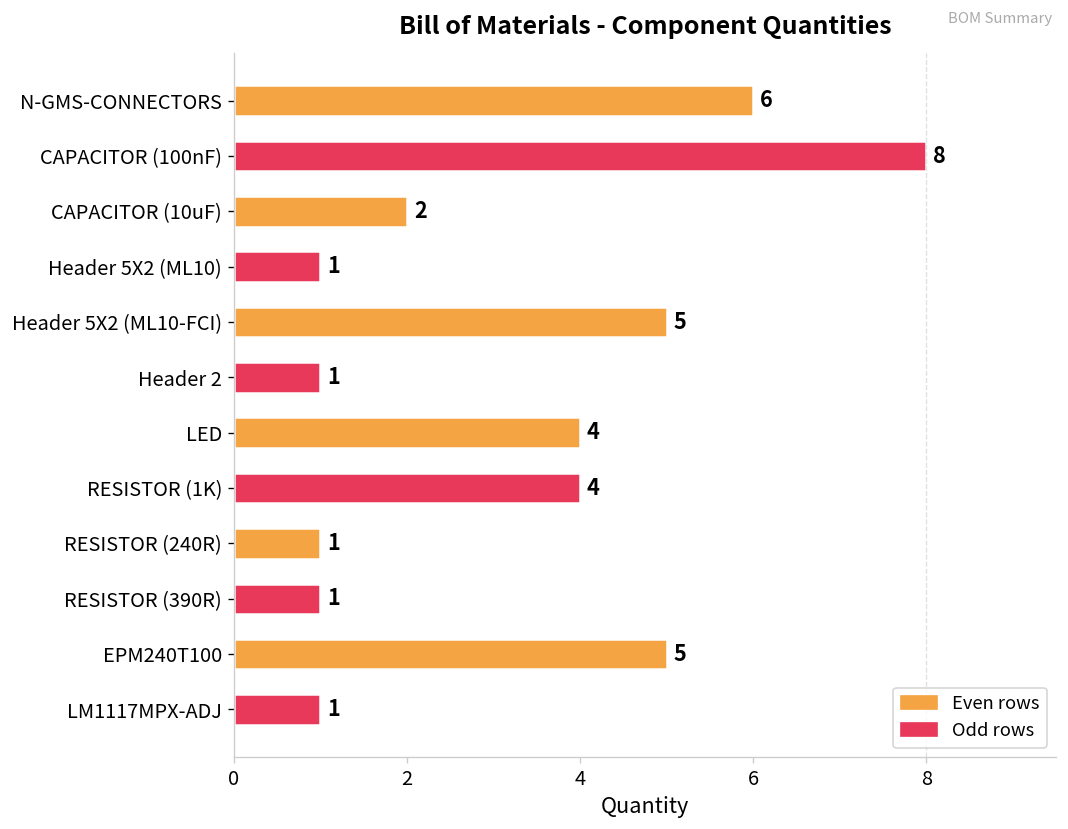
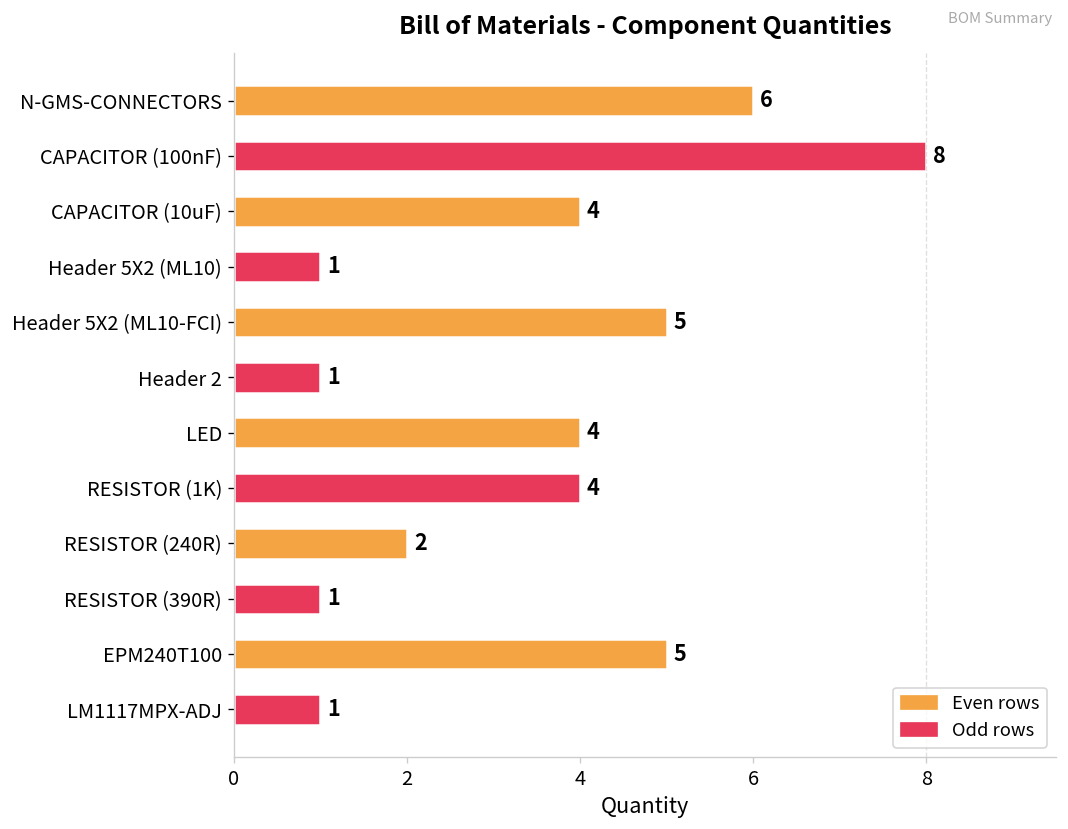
  {
    "N-GMS-CONNECTORS": 6,
    "CAPACITOR (100nF)": 8,
-   "CAPACITOR (10uF)": 2,
+   "CAPACITOR (10uF)": 4,
    "Header 5X2 (ML10)": 1,
    "Header 5X2 (ML10-FCI)": 5,
    "Header 2": 1,
    "LED": 4,
    "RESISTOR (1K)": 4,
-   "RESISTOR (240R)": 1,
+   "RESISTOR (240R)": 2,
    "RESISTOR (390R)": 1,
    "EPM240T100": 5,
    "LM1117MPX-ADJ": 1
  }
